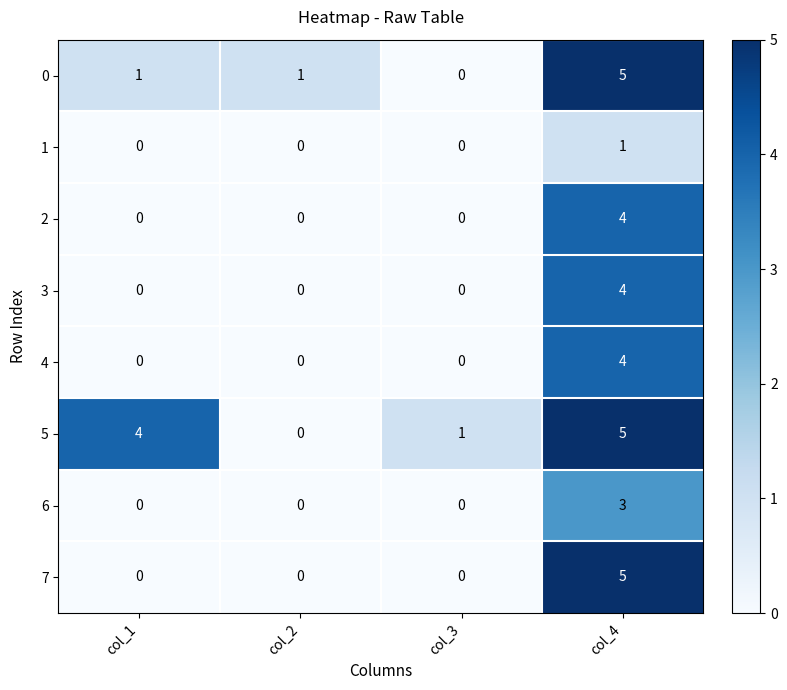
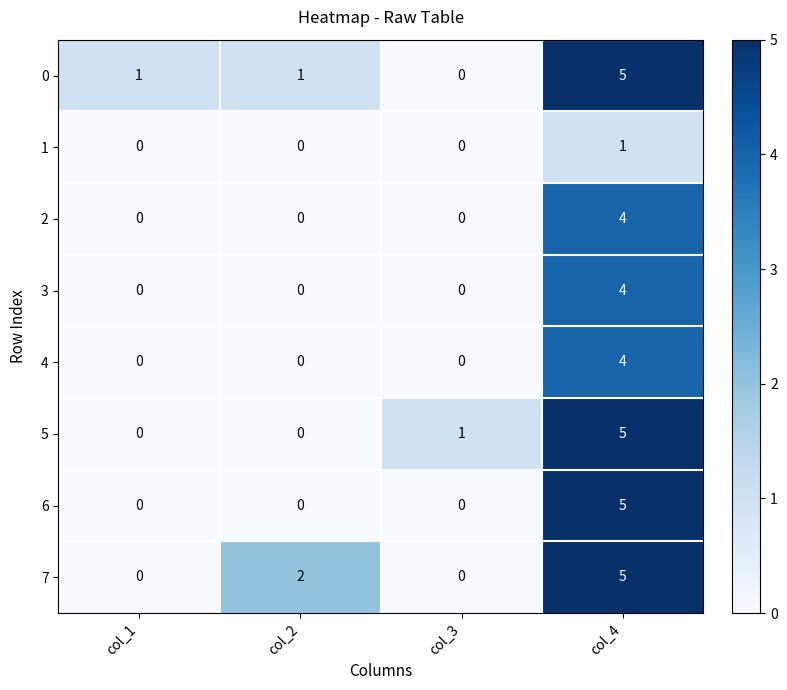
  {
    "0": {
      "col_1": 1,
      "col_2": 1,
      "col_3": 0,
      "col_4": 5
    },
    "1": {
      "col_1": 0,
      "col_2": 0,
      "col_3": 0,
      "col_4": 1
    },
    "2": {
      "col_1": 0,
      "col_2": 0,
      "col_3": 0,
      "col_4": 4
    },
    "3": {
      "col_1": 0,
      "col_2": 0,
      "col_3": 0,
      "col_4": 4
    },
    "4": {
      "col_1": 0,
      "col_2": 0,
      "col_3": 0,
      "col_4": 4
    },
    "5": {
-     "col_1": 4,
+     "col_1": 0,
      "col_2": 0,
      "col_3": 1,
      "col_4": 5
    },
    "6": {
      "col_1": 0,
      "col_2": 0,
      "col_3": 0,
-     "col_4": 3
+     "col_4": 5
    },
    "7": {
      "col_1": 0,
-     "col_2": 0,
+     "col_2": 2,
      "col_3": 0,
      "col_4": 5
    }
  }
